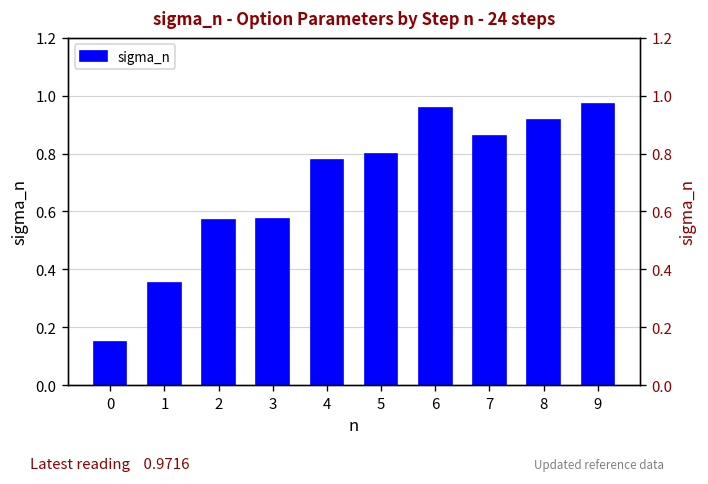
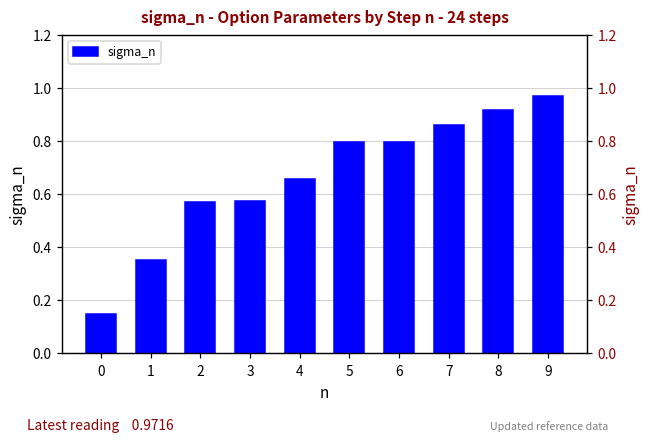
  {
    "0": 0.15,
    "1": 0.35,
    "2": 0.57,
    "3": 0.57,
-   "4": 0.78,
+   "4": 0.66,
    "5": 0.80,
-   "6": 0.96,
+   "6": 0.80,
    "7": 0.86,
    "8": 0.92,
    "9": 0.97
  }
